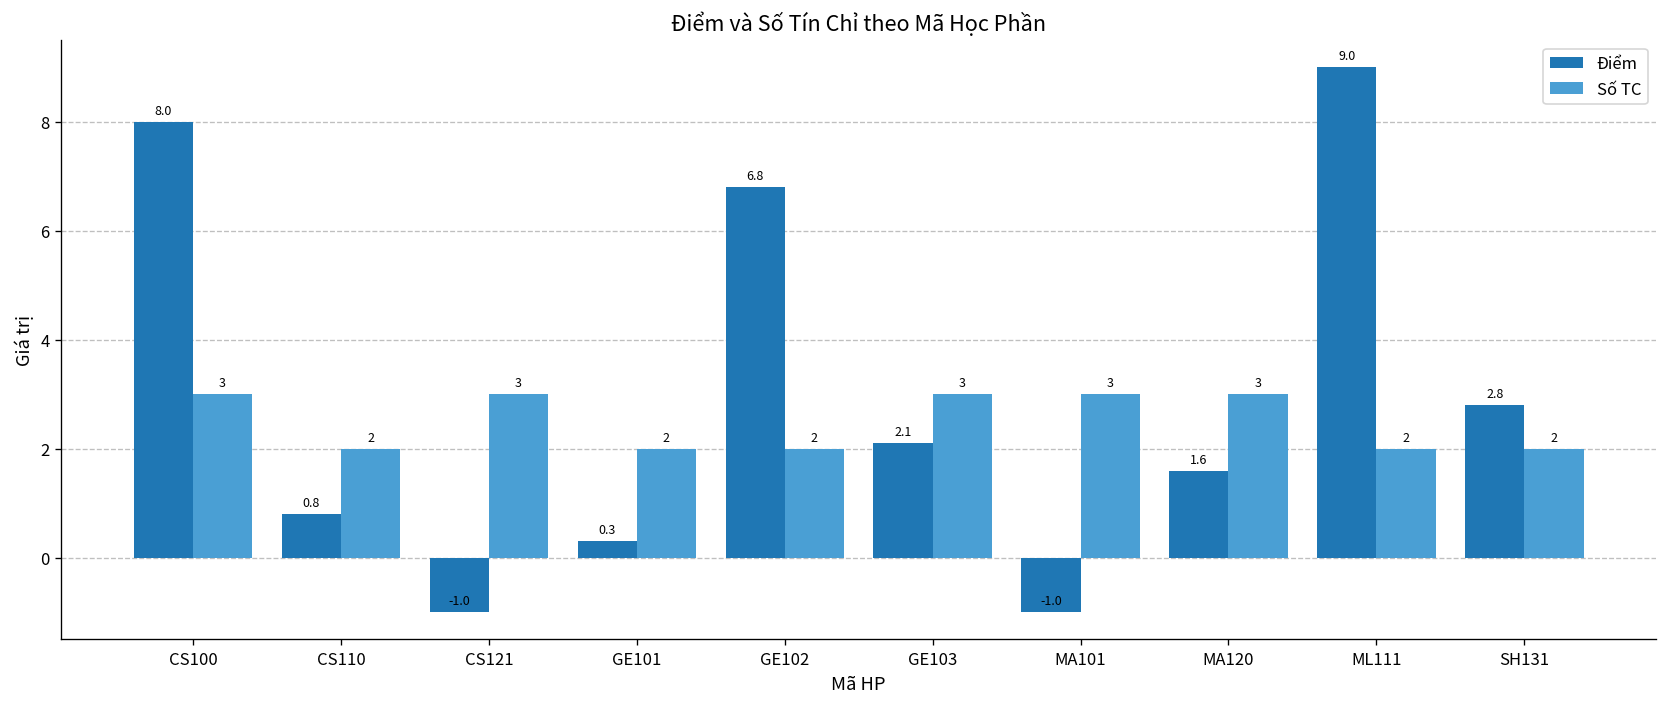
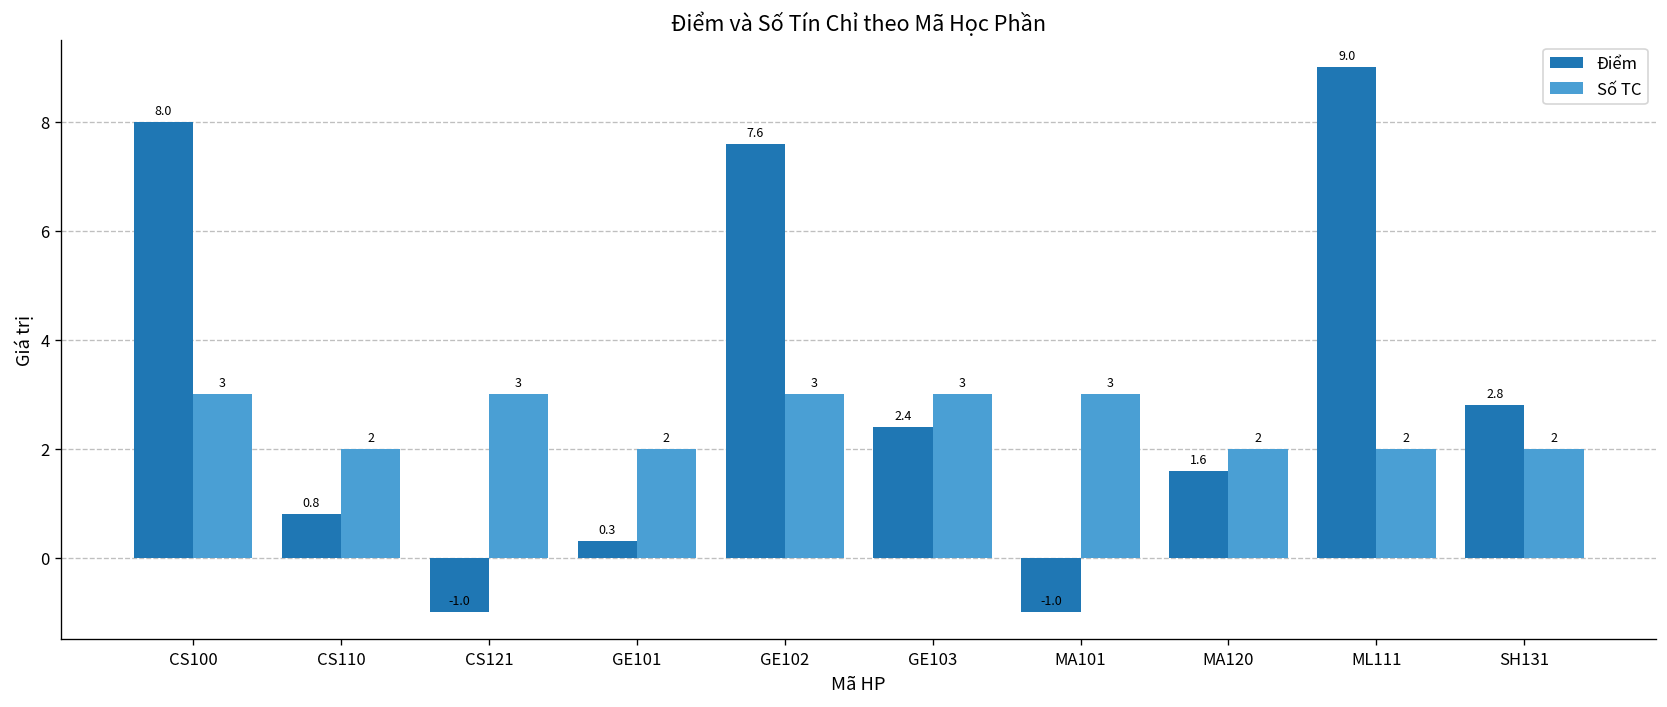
  {
    "Điểm": {
      "CS100": 8.0,
      "CS110": 0.8,
      "CS121": -1.0,
      "GE101": 0.3,
-     "GE102": 6.8,
-     "GE103": 2.1,
+     "GE102": 7.6,
+     "GE103": 2.4,
      "MA101": -1.0,
      "MA120": 1.6,
      "ML111": 9.0,
      "SH131": 2.8
    },
    "Số TC": {
      "CS100": 3,
      "CS110": 2,
      "CS121": 3,
      "GE101": 2,
-     "GE102": 2,
+     "GE102": 3,
      "GE103": 3,
      "MA101": 3,
-     "MA120": 3,
+     "MA120": 2,
      "ML111": 2,
      "SH131": 2
    }
  }
